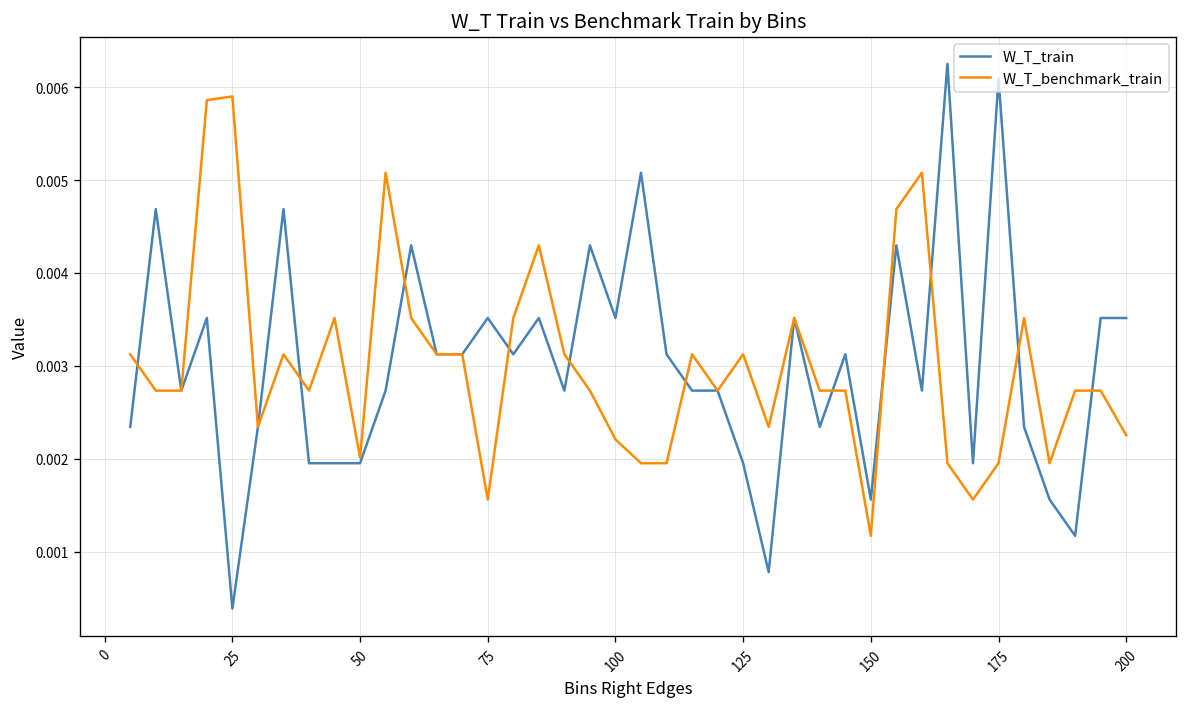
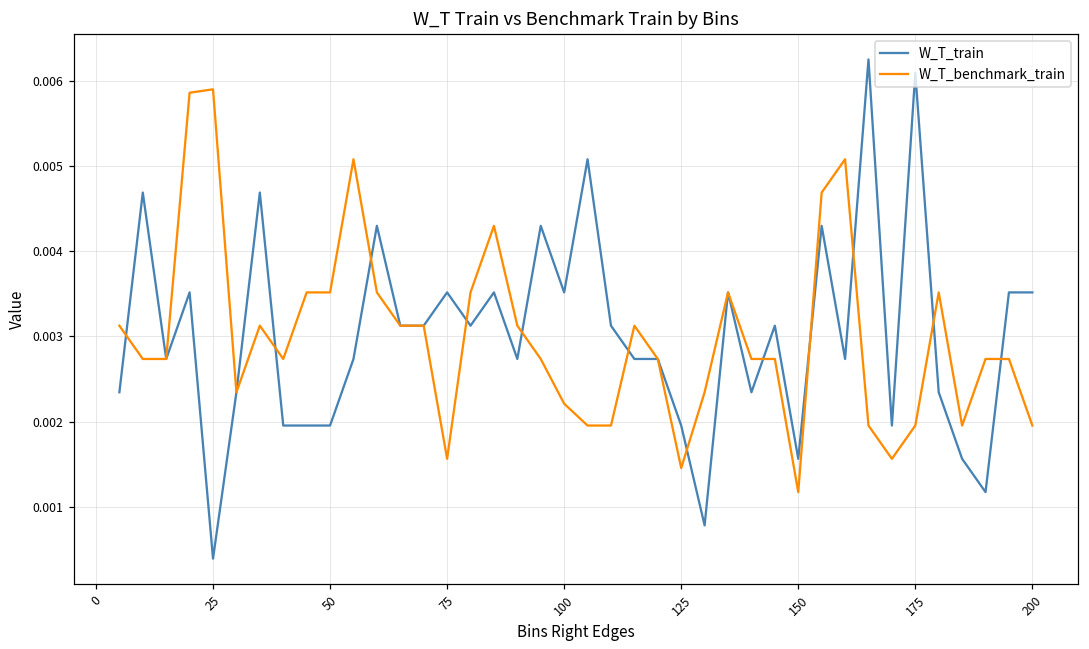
  {
    "W_T_train": {
      "25": 0.0004,
      "50": 0.0020,
      "75": 0.0035,
      "100": 0.0035,
      "125": 0.0020,
      "150": 0.0016,
      "200": 0.0035
    },
    "W_T_benchmark_train": {
      "25": 0.0059,
-     "50": 0.0020,
+     "50": 0.0035,
      "75": 0.0016,
      "100": 0.0022,
-     "125": 0.0031,
+     "125": 0.0015,
      "150": 0.0012,
      "175": 0.0020,
-     "200": 0.0023
+     "200": 0.0020
    }
  }
